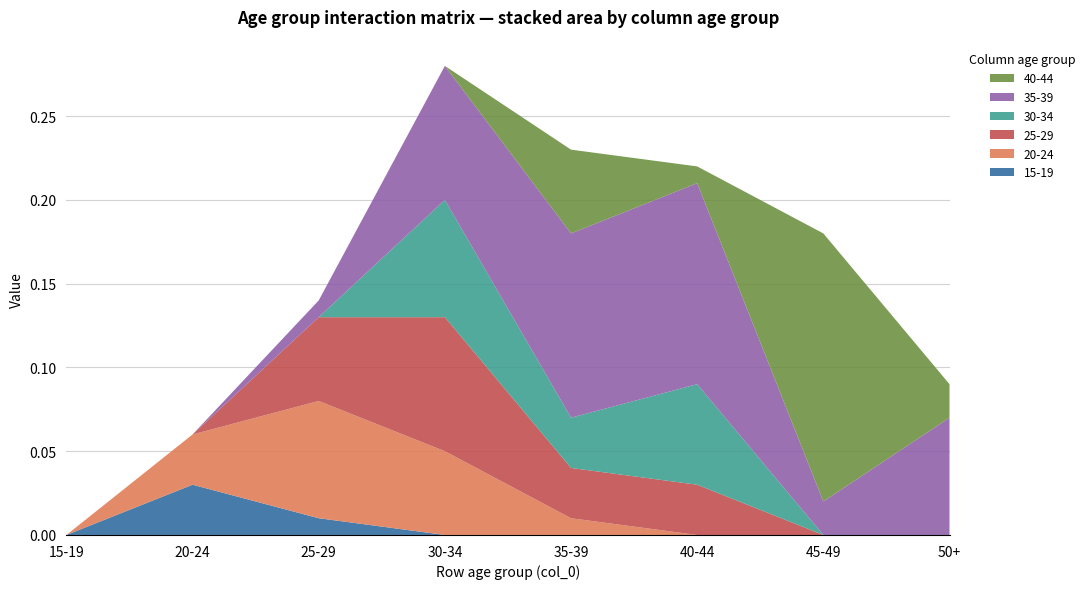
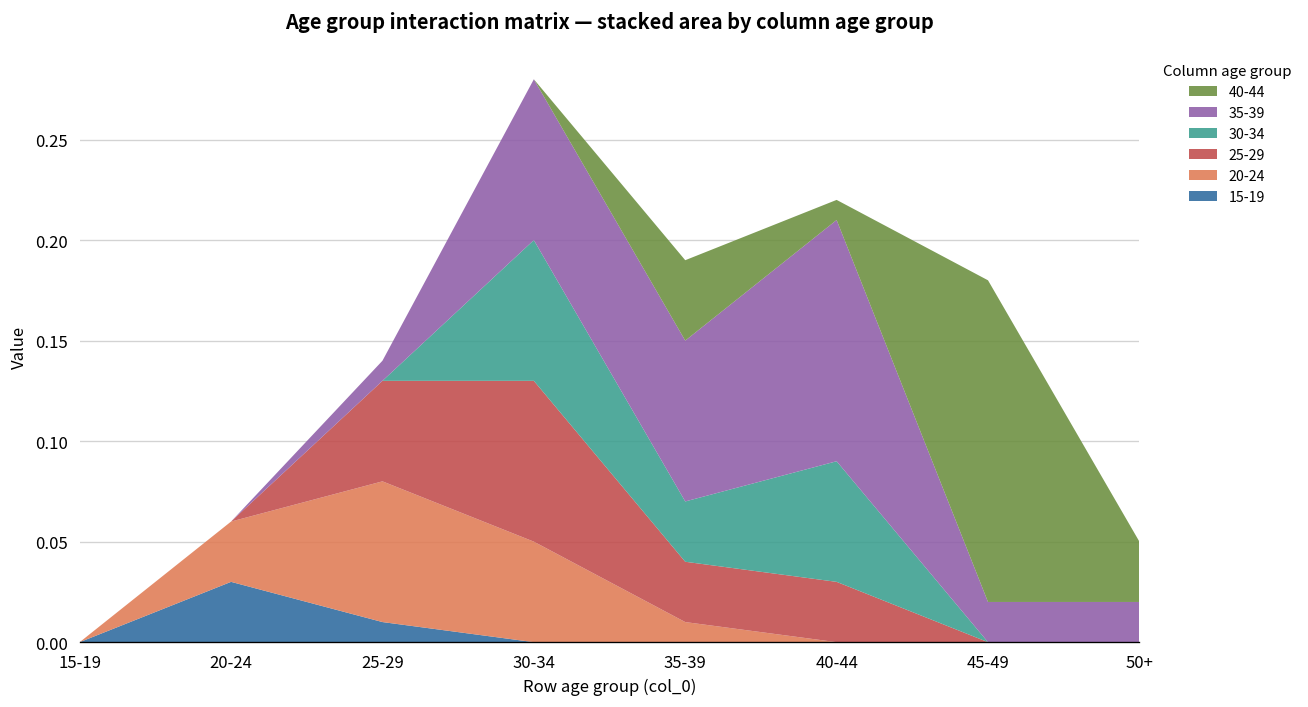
  {
    "35-39": {
-     "35-39": 0.11,
+     "35-39": 0.08,
      "40-44": 0.12,
      "45-49": 0.02,
-     "50+": 0.07
+     "50+": 0.02
    },
    "40-44": {
-     "35-39": 0.05,
+     "35-39": 0.04,
      "40-44": 0.01,
      "45-49": 0.16,
-     "50+": 0.02
+     "50+": 0.03
    }
  }
